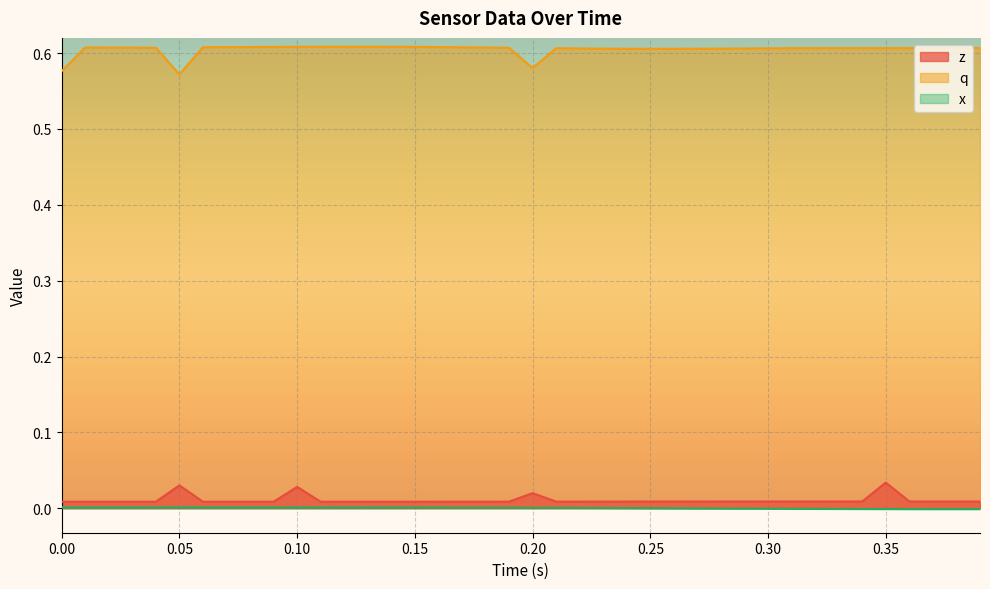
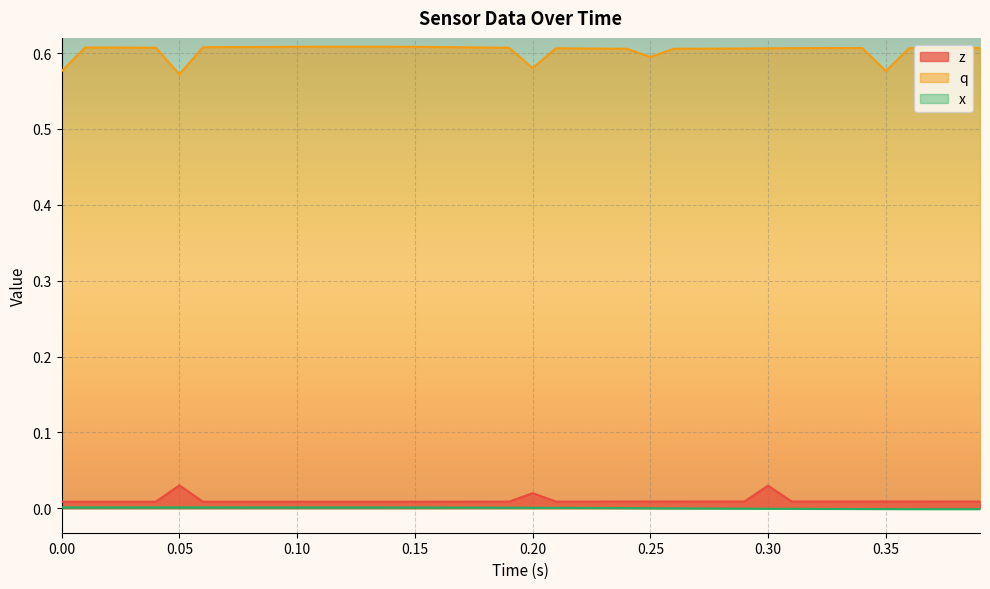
  {
    "z": {
      "0.00": 0.01,
      "0.05": 0.03,
-     "0.10": 0.03,
+     "0.10": 0.01,
      "0.15": 0.01,
      "0.20": 0.02,
      "0.25": 0.01,
-     "0.30": 0.01,
-     "0.35": 0.03
+     "0.30": 0.03,
+     "0.35": 0.01
    },
    "q": {
      "0.00": 0.58,
      "0.05": 0.57,
      "0.10": 0.61,
      "0.15": 0.61,
      "0.20": 0.58,
-     "0.25": 0.61,
+     "0.25": 0.59,
      "0.30": 0.61,
-     "0.35": 0.61
+     "0.35": 0.58
    }
  }
